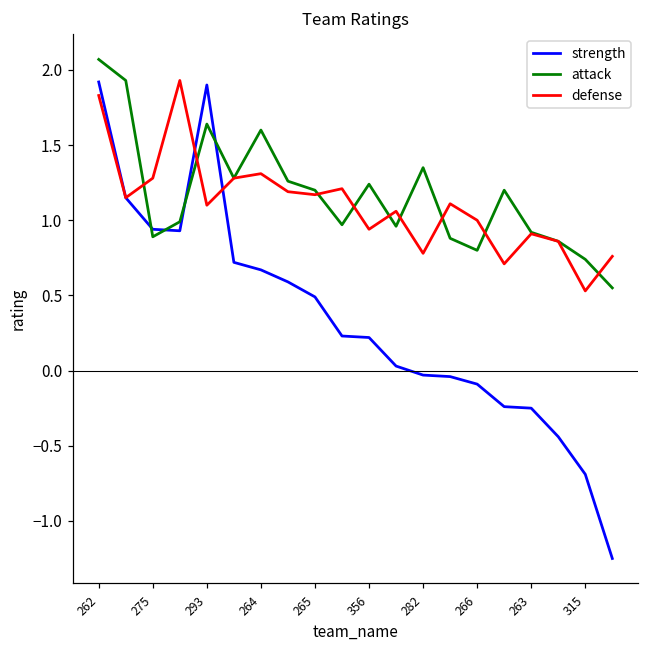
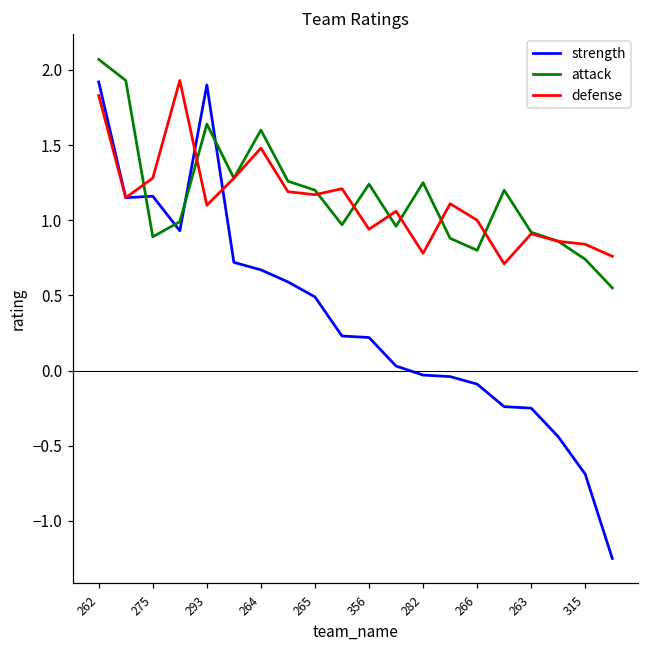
  {
    "strength": {
      "262": 1.92,
-     "275": 0.94,
+     "275": 1.16,
      "293": 1.90,
      "264": 0.67,
      "265": 0.49,
      "356": 0.22,
      "282": -0.03,
      "266": -0.09,
      "263": -0.25,
      "315": -0.69
    },
    "attack": {
      "262": 2.07,
      "275": 0.89,
      "293": 1.64,
      "264": 1.60,
      "265": 1.20,
      "356": 1.24,
-     "282": 1.35,
+     "282": 1.25,
      "266": 0.80,
      "315": 0.74
    },
    "defense": {
      "262": 1.83,
      "275": 1.28,
      "293": 1.10,
-     "264": 1.31,
+     "264": 1.48,
      "265": 1.17,
      "356": 0.94,
      "282": 0.78,
      "266": 1.00,
-     "315": 0.53
+     "315": 0.84
    }
  }
